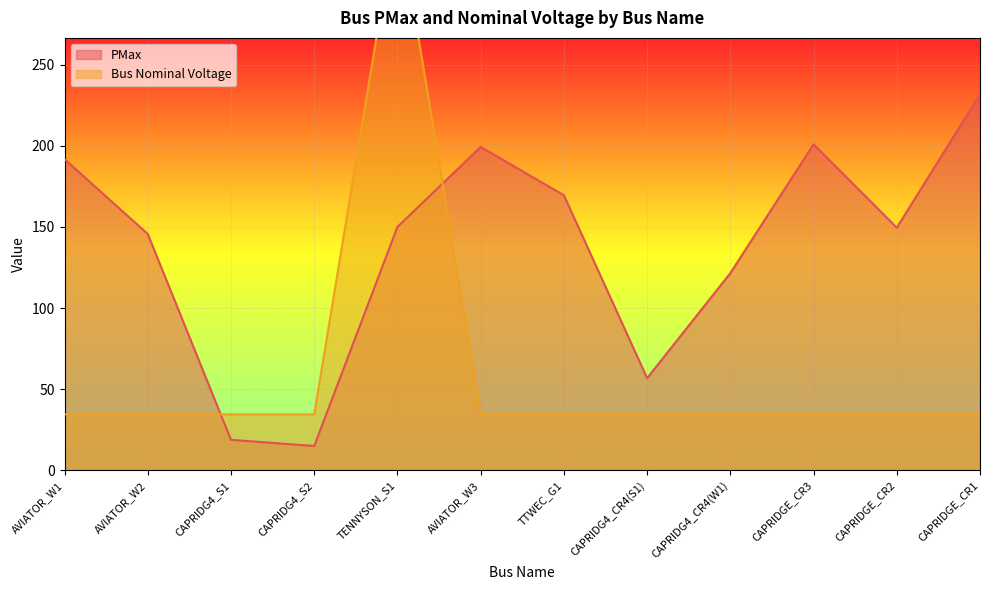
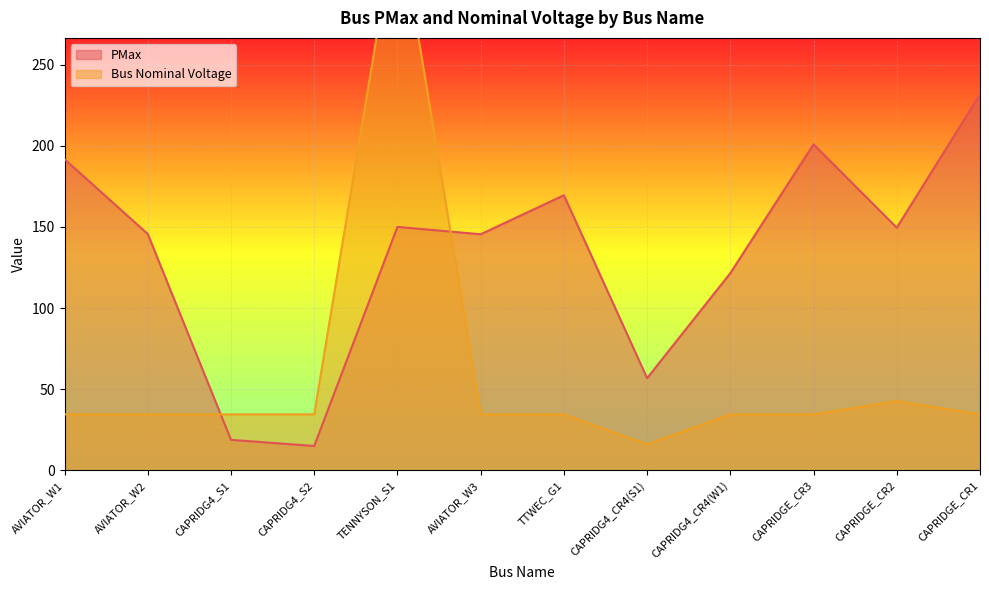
  {
    "PMax": {
      "AVIATOR_W1": 192,
      "AVIATOR_W2": 146,
      "CAPRIDG4_S1": 19,
      "CAPRIDG4_S2": 15,
      "TENNYSON_S1": 150,
-     "AVIATOR_W3": 199,
+     "AVIATOR_W3": 145,
      "TTWEC_G1": 170,
      "CAPRIDG4_CR4(S1)": 57,
      "CAPRIDG4_CR4(W1)": 122,
      "CAPRIDGE_CR3": 201,
      "CAPRIDGE_CR2": 150,
      "CAPRIDGE_CR1": 232
    },
    "Bus Nominal Voltage": {
      "AVIATOR_W1": 35,
      "AVIATOR_W2": 35,
      "CAPRIDG4_S1": 35,
      "CAPRIDG4_S2": 35,
      "AVIATOR_W3": 35,
      "TTWEC_G1": 35,
-     "CAPRIDG4_CR4(S1)": 35,
+     "CAPRIDG4_CR4(S1)": 16,
      "CAPRIDG4_CR4(W1)": 35,
      "CAPRIDGE_CR3": 35,
-     "CAPRIDGE_CR2": 35,
+     "CAPRIDGE_CR2": 43,
      "CAPRIDGE_CR1": 35
    }
  }
